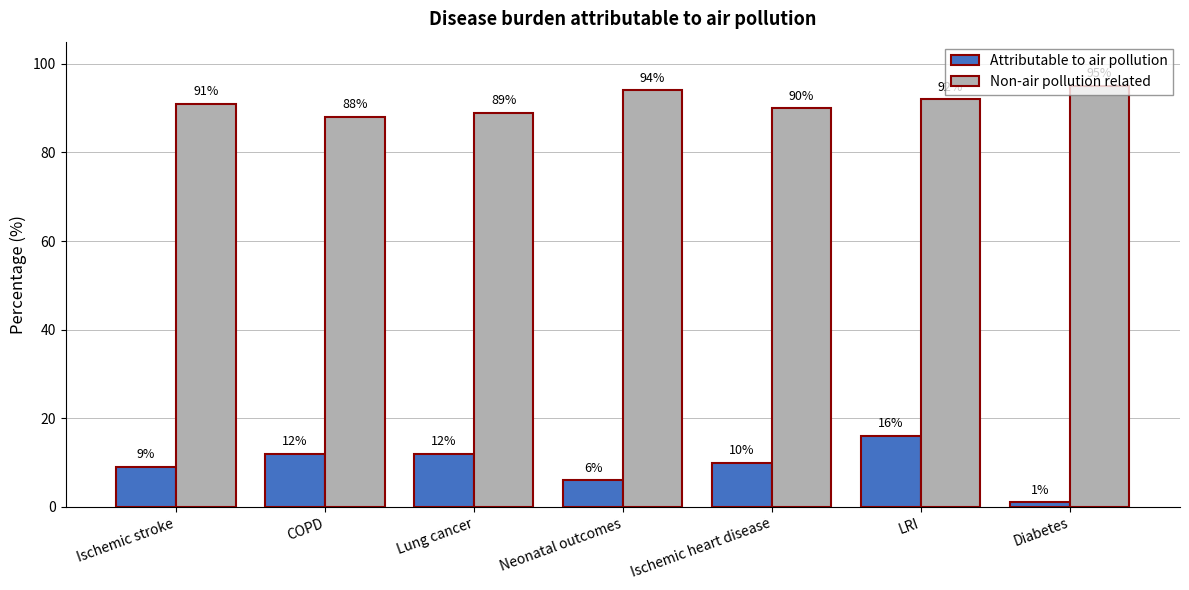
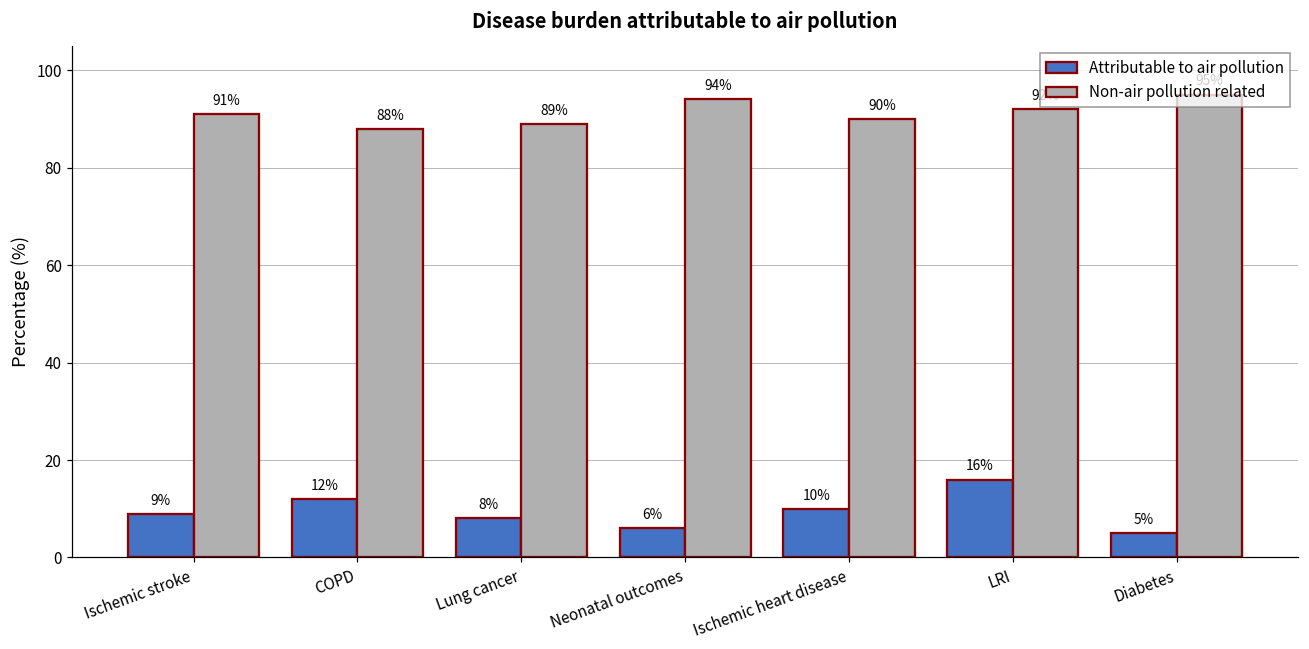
  {
    "Attributable to air pollution": {
      "Ischemic stroke": "9%",
      "COPD": "12%",
-     "Lung cancer": "12%",
+     "Lung cancer": "8%",
      "Neonatal outcomes": "6%",
      "Ischemic heart disease": "10%",
      "LRI": "16%",
-     "Diabetes": "1%"
+     "Diabetes": "5%"
    },
    "Non-air pollution related": {
      "Ischemic stroke": "91%",
      "COPD": "88%",
      "Lung cancer": "89%",
      "Neonatal outcomes": "94%",
      "Ischemic heart disease": "90%"
    }
  }
